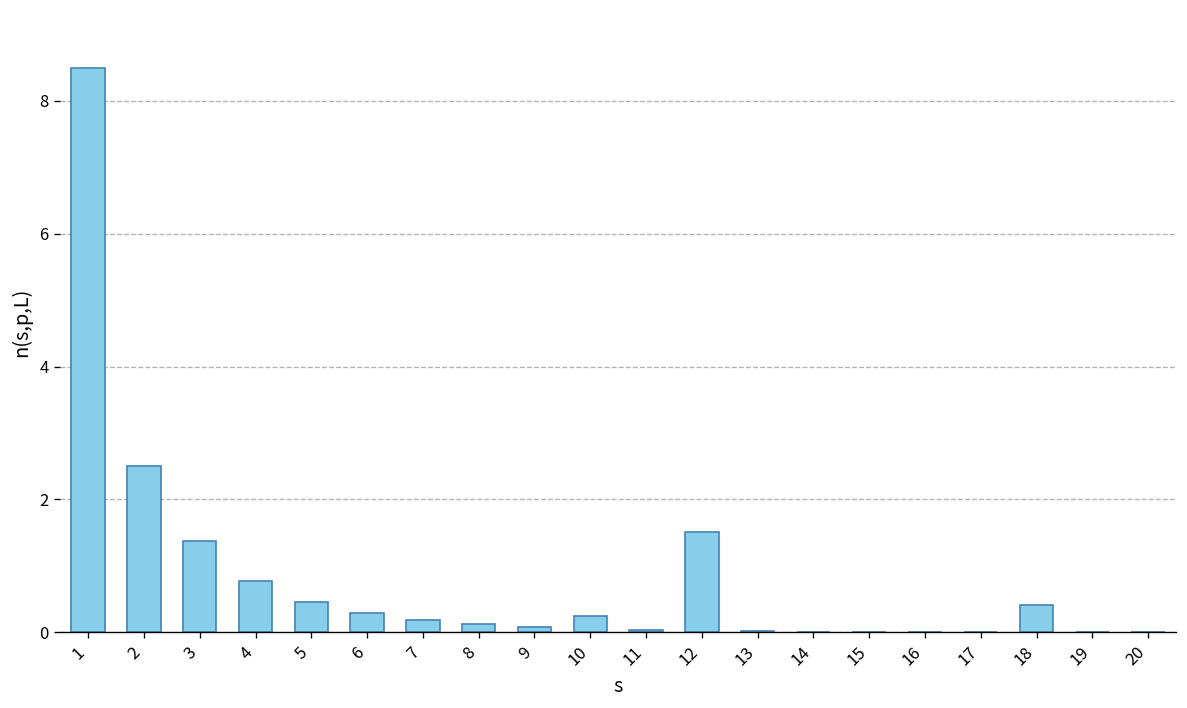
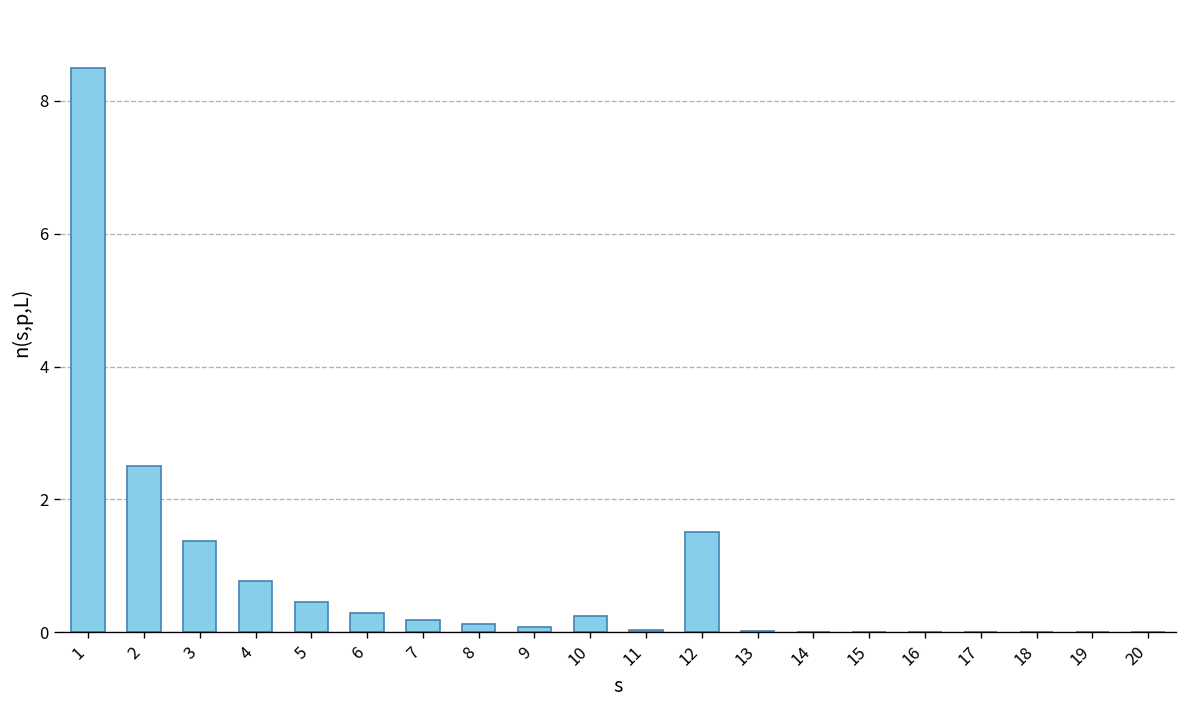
  {
    "1": 8.5,
    "2": 2.5,
    "3": 1.4,
    "4": 0.8,
    "5": 0.5,
    "6": 0.3,
    "7": 0.2,
    "8": 0.1,
    "9": 0.1,
    "10": 0.2,
    "12": 1.5,
-   "18": 0.4
+   "18": 0.0
  }
